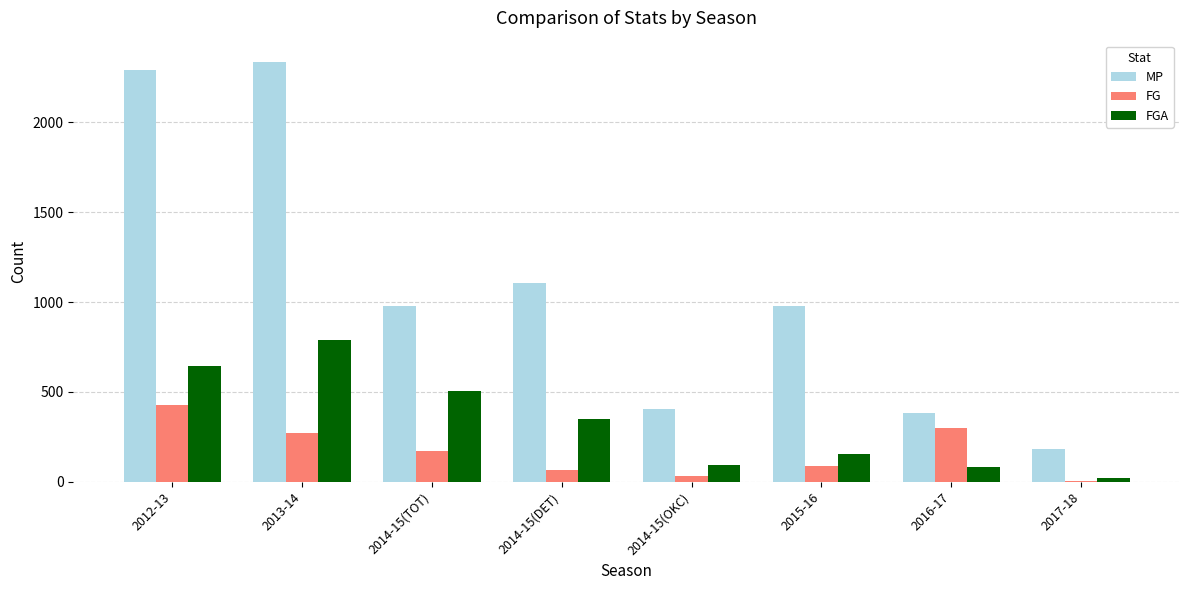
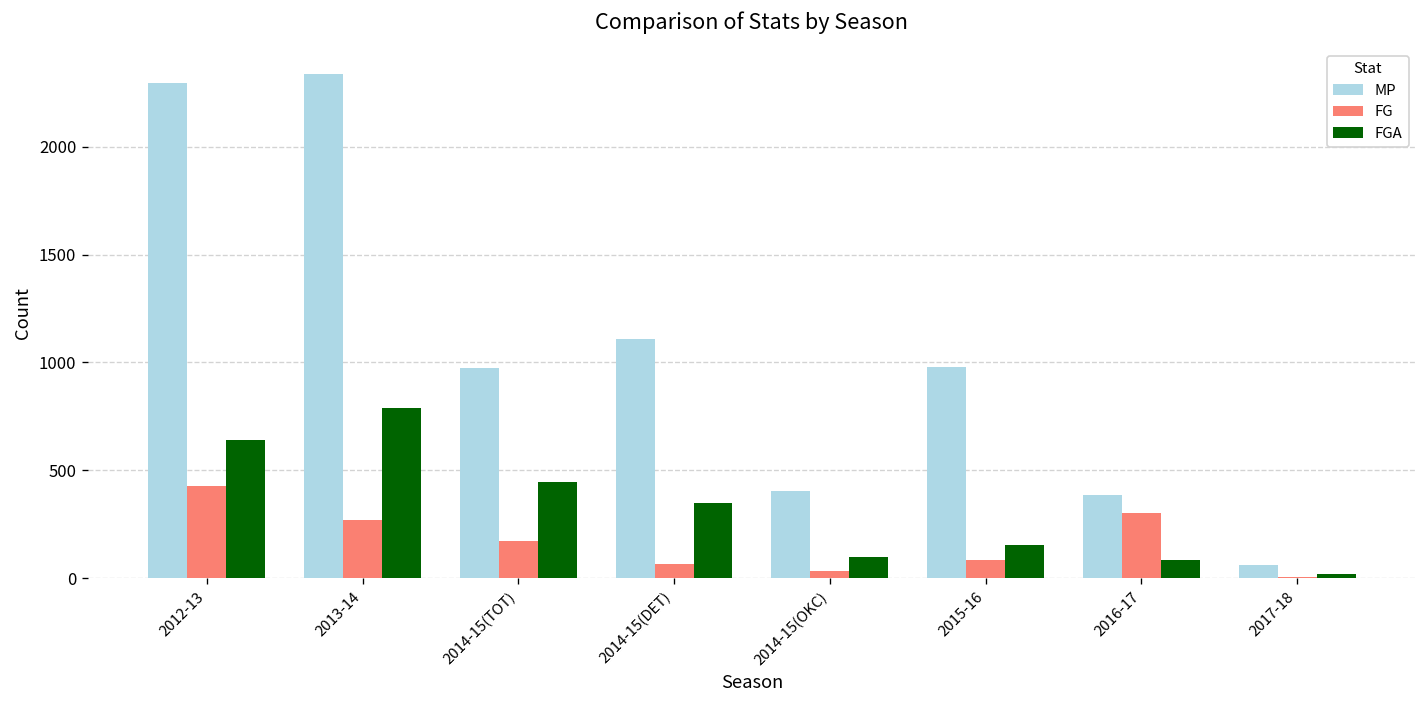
  {
    "MP": {
      "2012-13": 2290,
      "2013-14": 2340,
      "2014-15(TOT)": 980,
      "2014-15(DET)": 1110,
      "2014-15(OKC)": 400,
      "2015-16": 980,
      "2016-17": 390,
-     "2017-18": 180
+     "2017-18": 60
    },
    "FG": {
      "2012-13": 430,
      "2013-14": 270,
      "2014-15(TOT)": 170,
      "2014-15(DET)": 70,
      "2014-15(OKC)": 30,
      "2015-16": 90,
      "2016-17": 300
    },
    "FGA": {
      "2012-13": 640,
      "2013-14": 790,
-     "2014-15(TOT)": 500,
+     "2014-15(TOT)": 450,
      "2014-15(DET)": 350,
      "2014-15(OKC)": 100,
      "2015-16": 150,
      "2016-17": 80,
      "2017-18": 20
    }
  }
